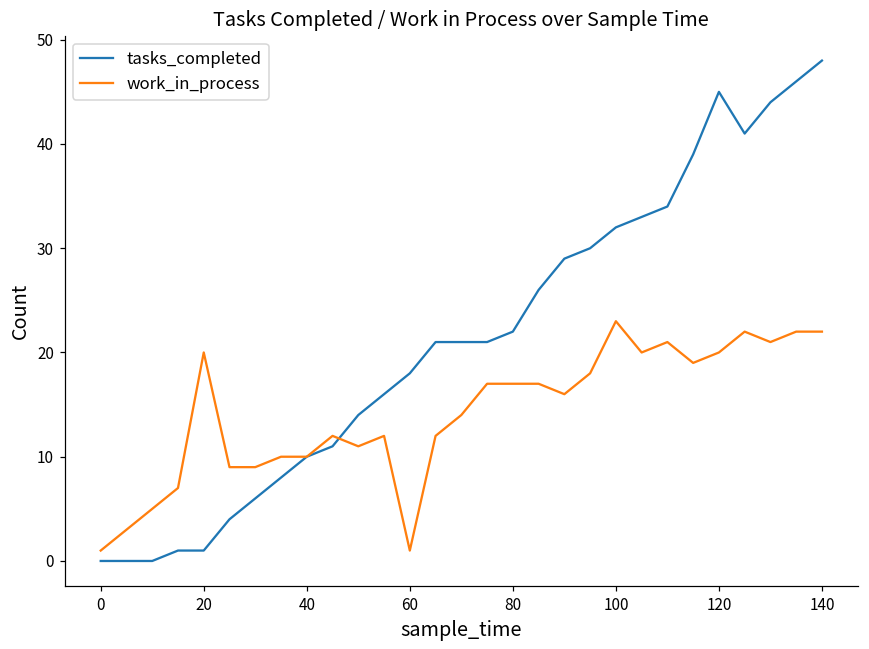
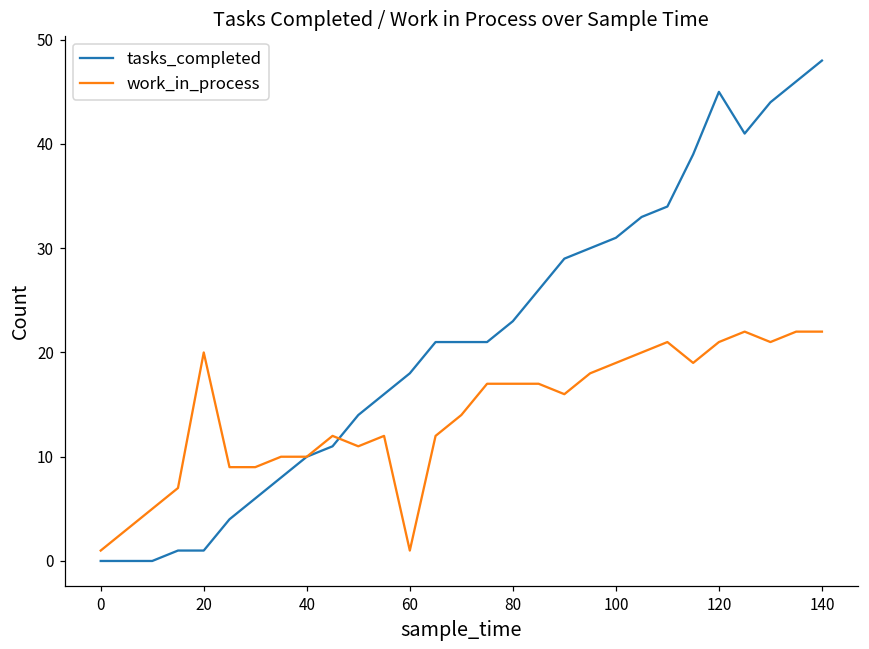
  {
    "tasks_completed": {
      "0": 0,
      "20": 1,
      "60": 18,
-     "80": 22,
-     "100": 32,
+     "80": 23,
+     "100": 31,
      "120": 45,
      "140": 48
    },
    "work_in_process": {
      "0": 1,
      "20": 20,
      "60": 1,
      "80": 17,
-     "100": 23,
-     "120": 20,
+     "100": 19,
+     "120": 21,
      "140": 22
    }
  }
